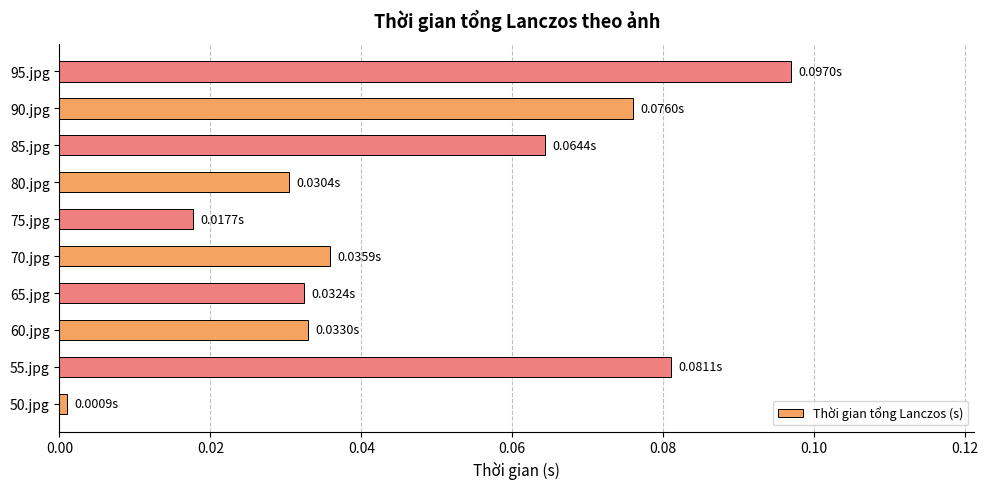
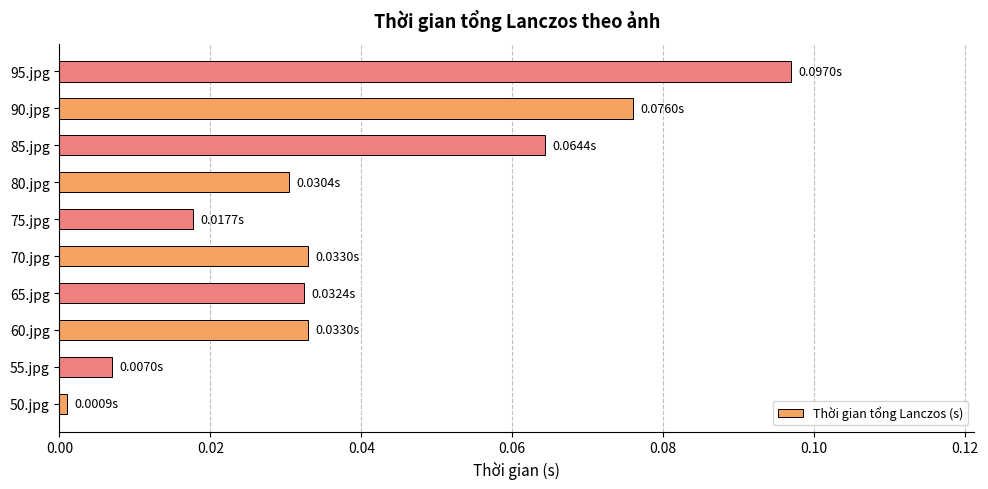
  {
    "95.jpg": "0.0970s",
    "90.jpg": "0.0760s",
    "85.jpg": "0.0644s",
    "80.jpg": "0.0304s",
    "75.jpg": "0.0177s",
-   "70.jpg": "0.0359s",
+   "70.jpg": "0.0330s",
    "65.jpg": "0.0324s",
    "60.jpg": "0.0330s",
-   "55.jpg": "0.0811s",
+   "55.jpg": "0.0070s",
    "50.jpg": "0.0009s"
  }
